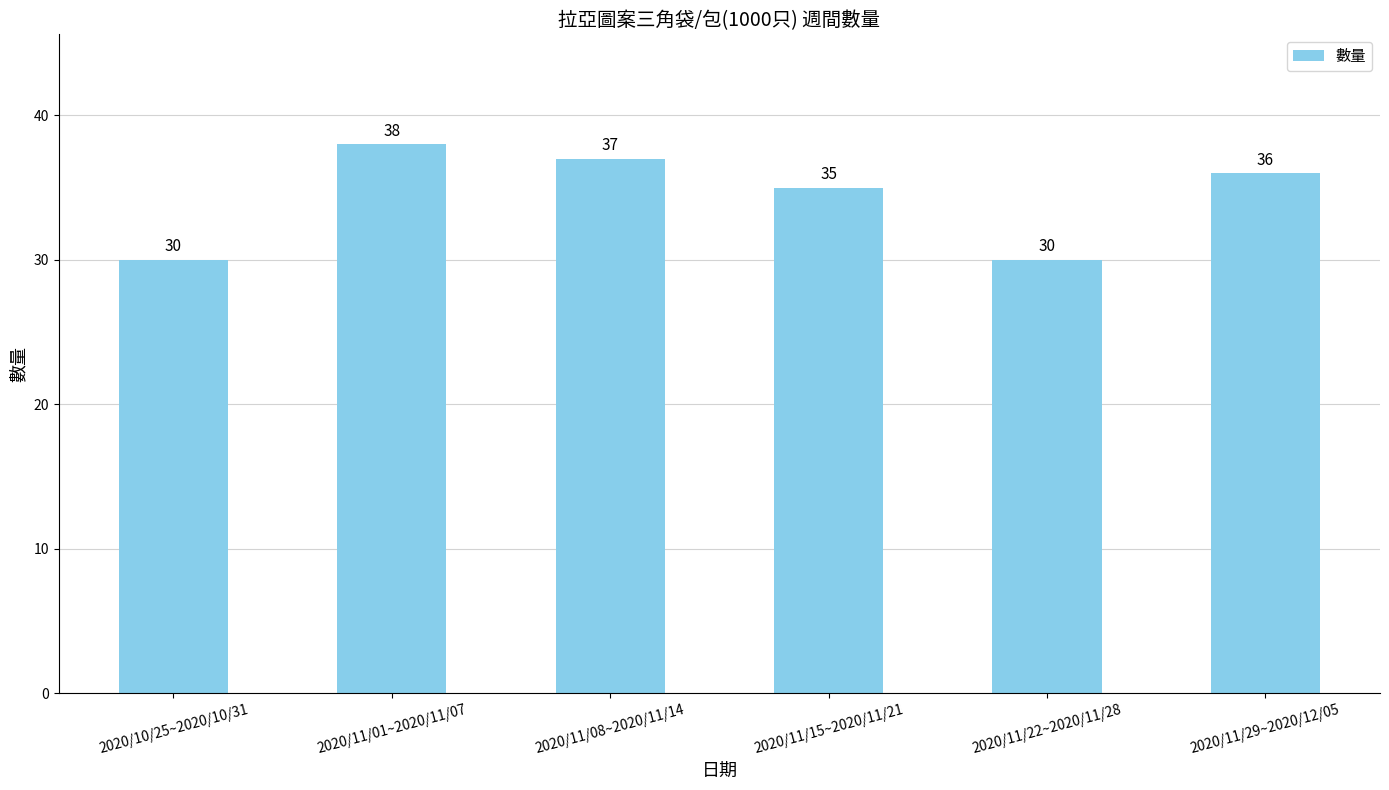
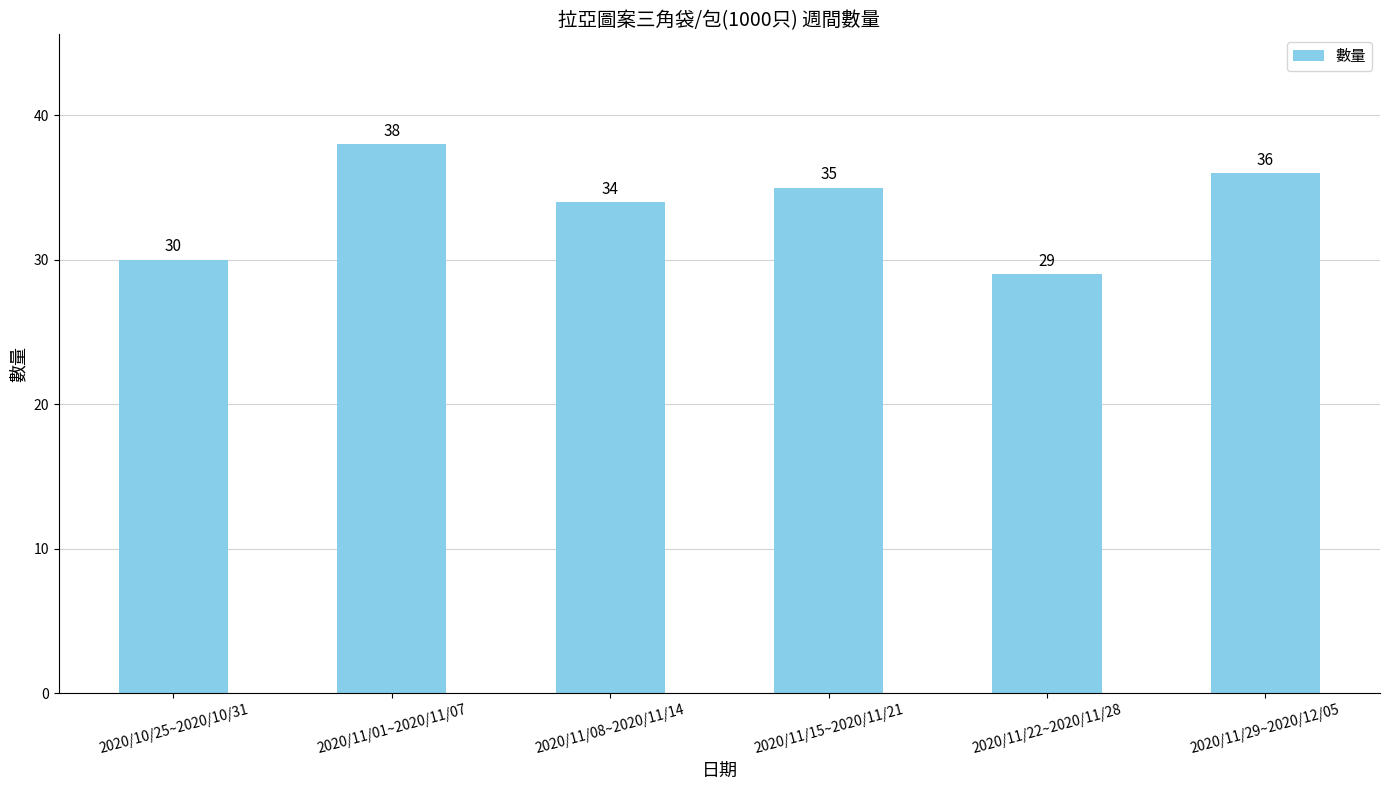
  {
    "2020/10/25~2020/10/31": 30,
    "2020/11/01~2020/11/07": 38,
-   "2020/11/08~2020/11/14": 37,
+   "2020/11/08~2020/11/14": 34,
    "2020/11/15~2020/11/21": 35,
-   "2020/11/22~2020/11/28": 30,
+   "2020/11/22~2020/11/28": 29,
    "2020/11/29~2020/12/05": 36
  }
